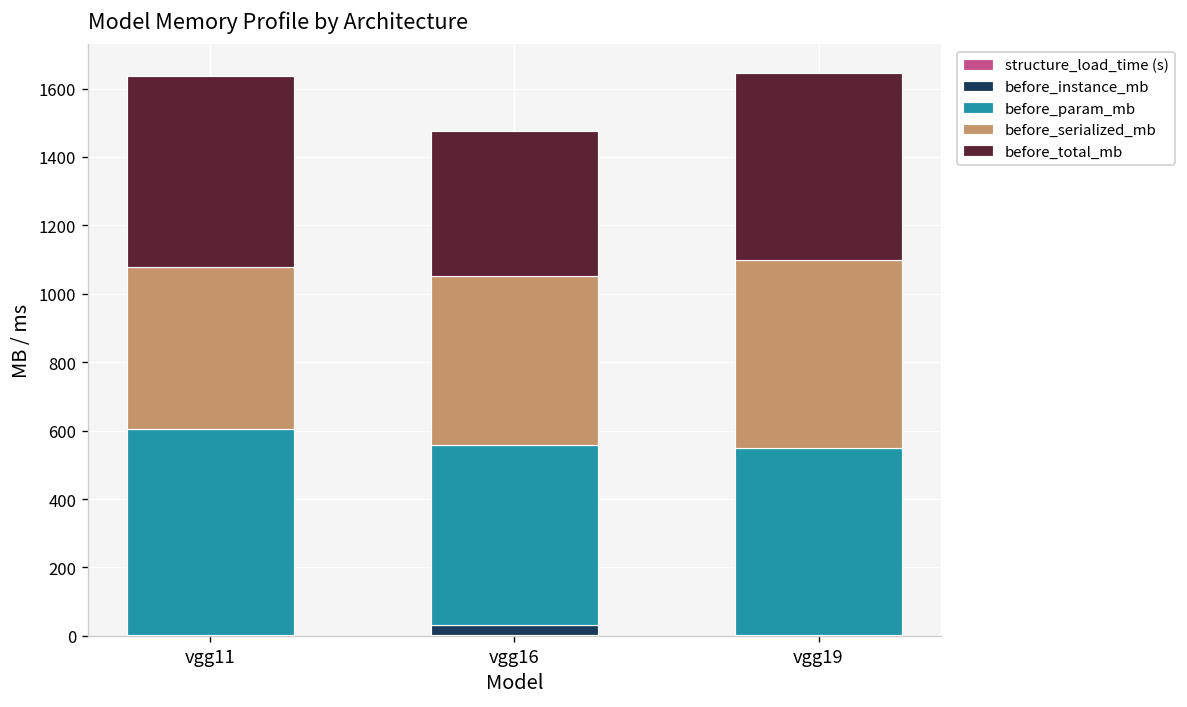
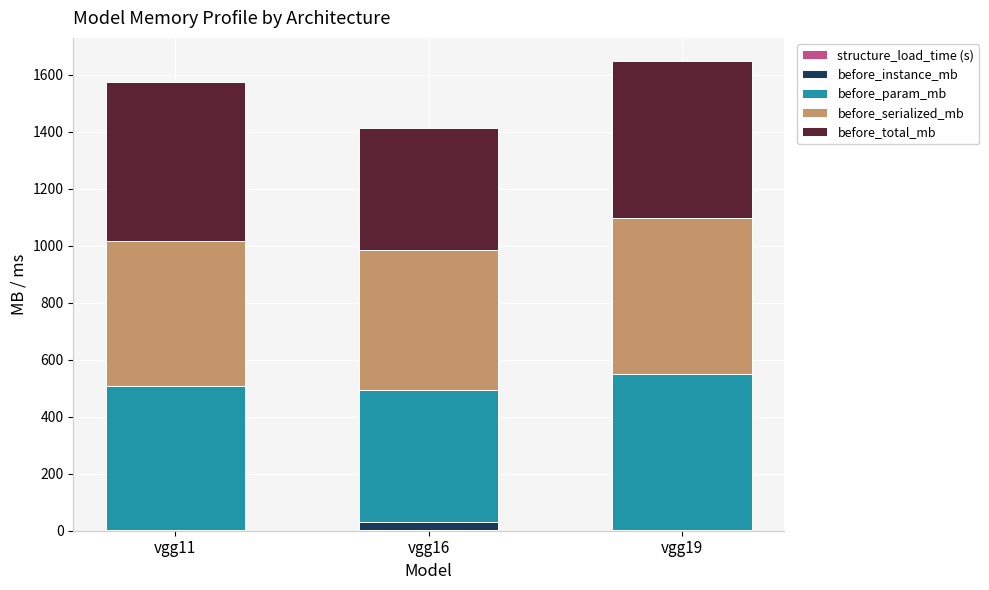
  {
    "before_instance_mb": {
      "vgg16": 30
    },
    "before_param_mb": {
-     "vgg11": 600,
-     "vgg16": 530,
+     "vgg11": 510,
+     "vgg16": 460,
      "vgg19": 550
    },
    "before_serialized_mb": {
-     "vgg11": 470,
+     "vgg11": 510,
      "vgg16": 490,
      "vgg19": 550
    },
    "before_total_mb": {
      "vgg11": 560,
      "vgg16": 430,
      "vgg19": 550
    }
  }
